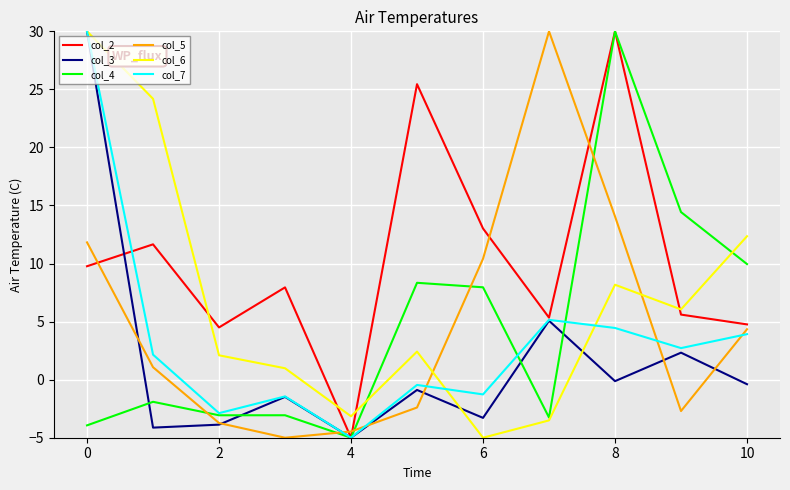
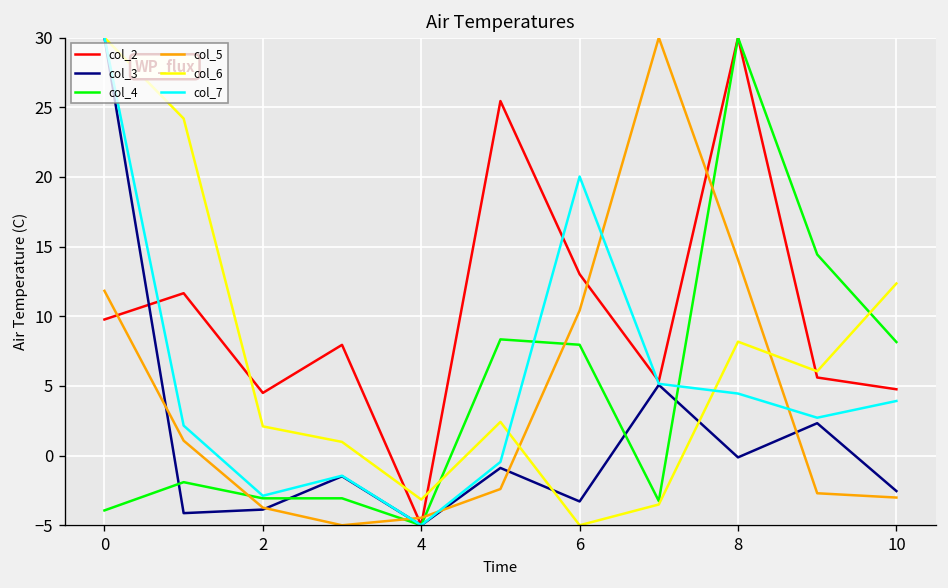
  {
    "col_2": {
      "0": 9.8,
      "2": 4.5,
      "6": 13.0,
      "10": 4.8
    },
    "col_3": {
      "6": -3.3,
      "8": -0.1,
-     "10": -0.4
+     "10": -2.5
    },
    "col_4": {
      "0": -3.9,
      "6": 8.0,
-     "10": 10.0
+     "10": 8.2
    },
    "col_5": {
      "0": 11.8,
      "4": -4.5,
      "6": 10.4,
      "8": 14.1,
-     "10": 4.3
+     "10": -3.0
    },
    "col_6": {
      "2": 2.1,
      "4": -3.2,
      "6": -5.0,
      "8": 8.2,
      "10": 12.4
    },
    "col_7": {
-     "6": -1.3,
+     "6": 20.0,
      "8": 4.5,
      "10": 3.9
    }
  }
